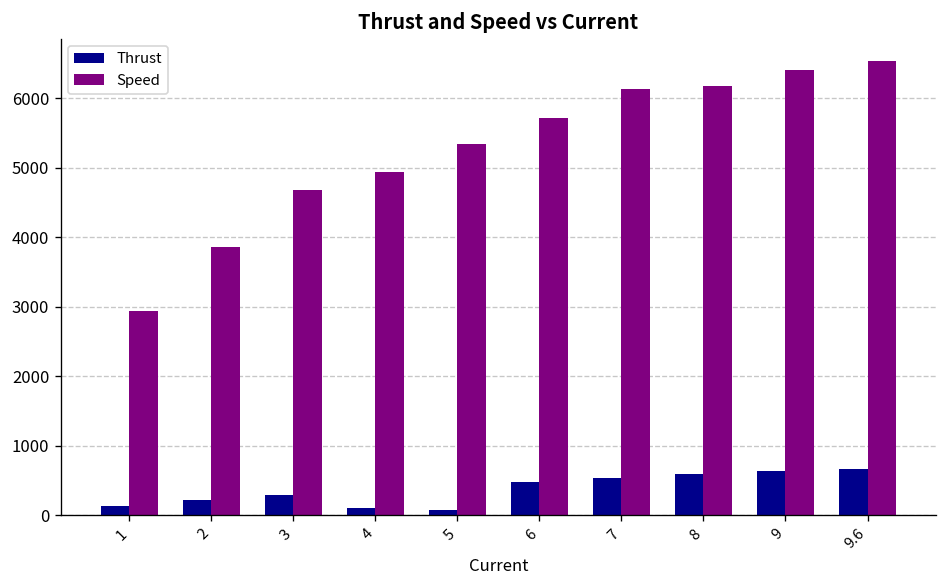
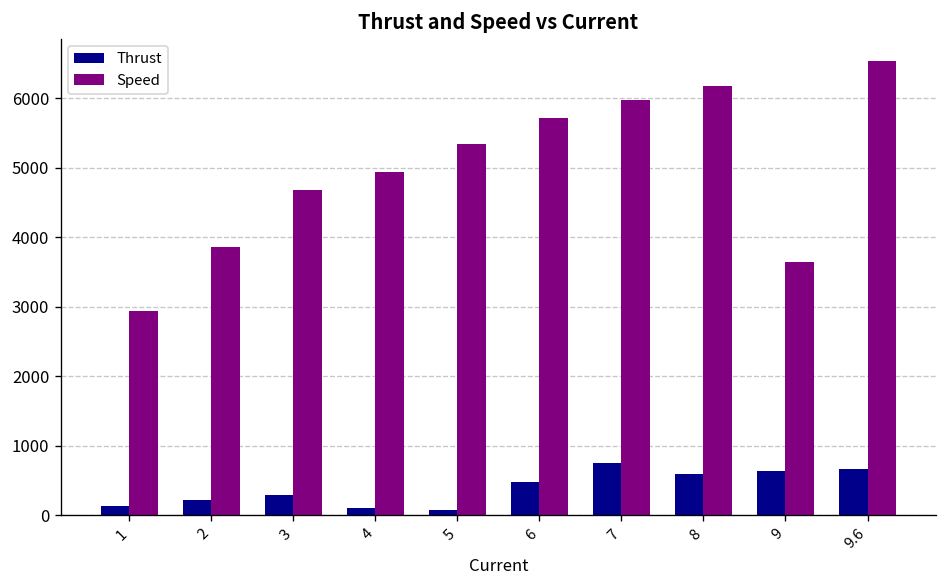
  {
    "Thrust": {
      "1": 100,
      "2": 200,
      "3": 300,
      "4": 100,
      "5": 100,
      "6": 500,
-     "7": 500,
+     "7": 800,
      "8": 600,
      "9": 600,
      "9.6": 700
    },
    "Speed": {
      "1": 2900,
      "2": 3900,
      "3": 4700,
      "4": 4900,
      "5": 5300,
      "6": 5700,
-     "7": 6100,
+     "7": 6000,
      "8": 6200,
-     "9": 6400,
+     "9": 3600,
      "9.6": 6500
    }
  }
